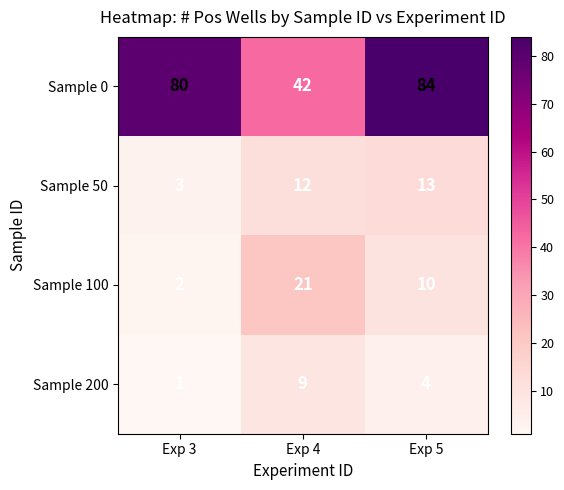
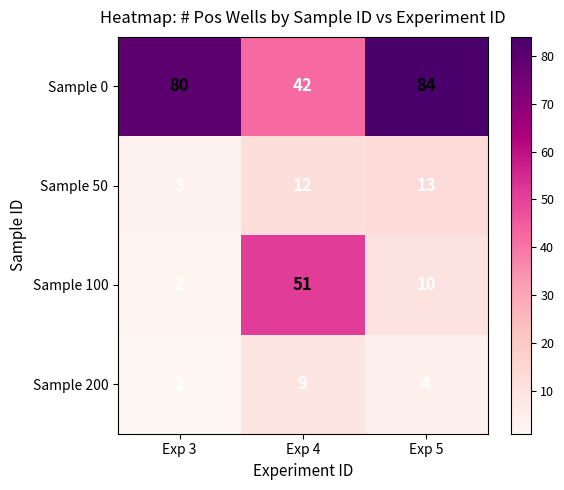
  {
    "Sample 0": {
      "Exp 3": 80,
      "Exp 4": 42,
      "Exp 5": 84
    },
    "Sample 100": {
-     "Exp 4": 21
+     "Exp 4": 51
    }
  }
